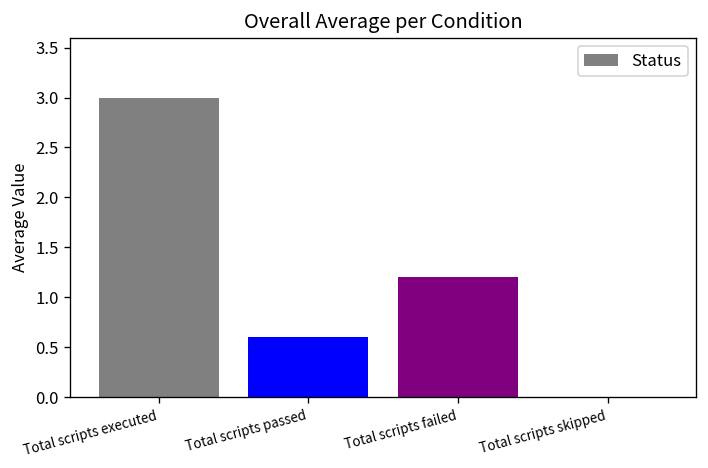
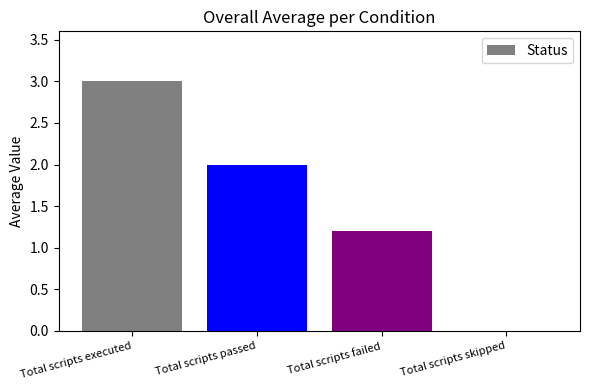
  {
    "Total scripts executed": 3.0,
-   "Total scripts passed": 0.6,
+   "Total scripts passed": 2.0,
    "Total scripts failed": 1.2,
    "Total scripts skipped": 0.0
  }
